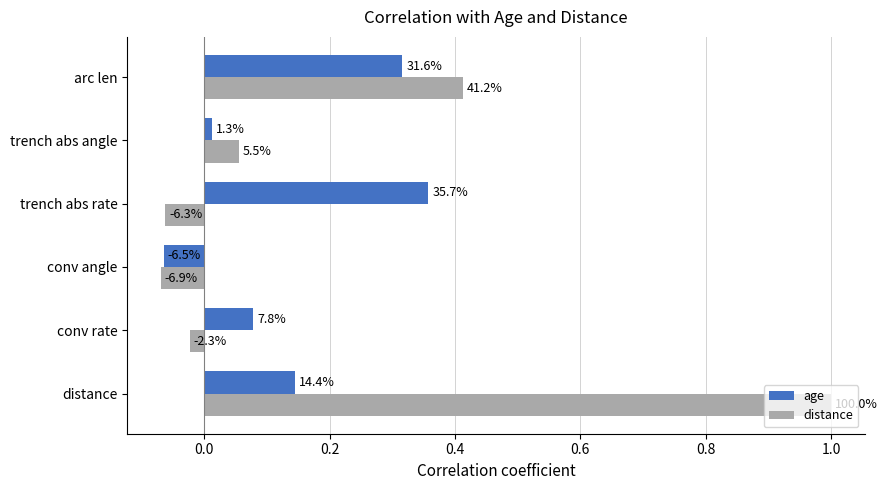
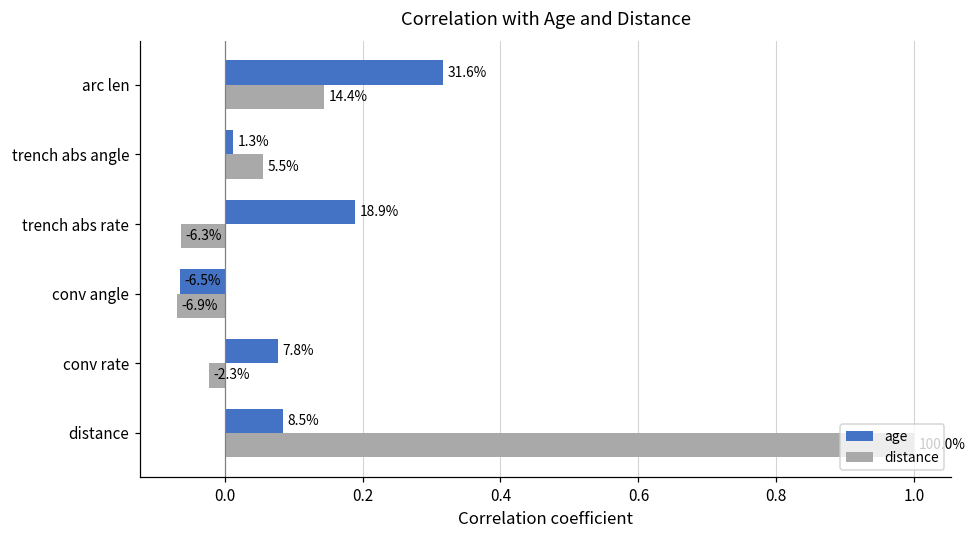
  {
    "age": {
      "arc len": "31.6%",
      "trench abs angle": "1.3%",
-     "trench abs rate": "35.7%",
+     "trench abs rate": "18.9%",
      "conv angle": "-6.5%",
      "conv rate": "7.8%",
-     "distance": "14.4%"
+     "distance": "8.5%"
    },
    "distance": {
-     "arc len": "41.2%",
+     "arc len": "14.4%",
      "trench abs angle": "5.5%",
      "trench abs rate": "-6.3%",
      "conv angle": "-6.9%",
      "conv rate": "-2.3%"
    }
  }
